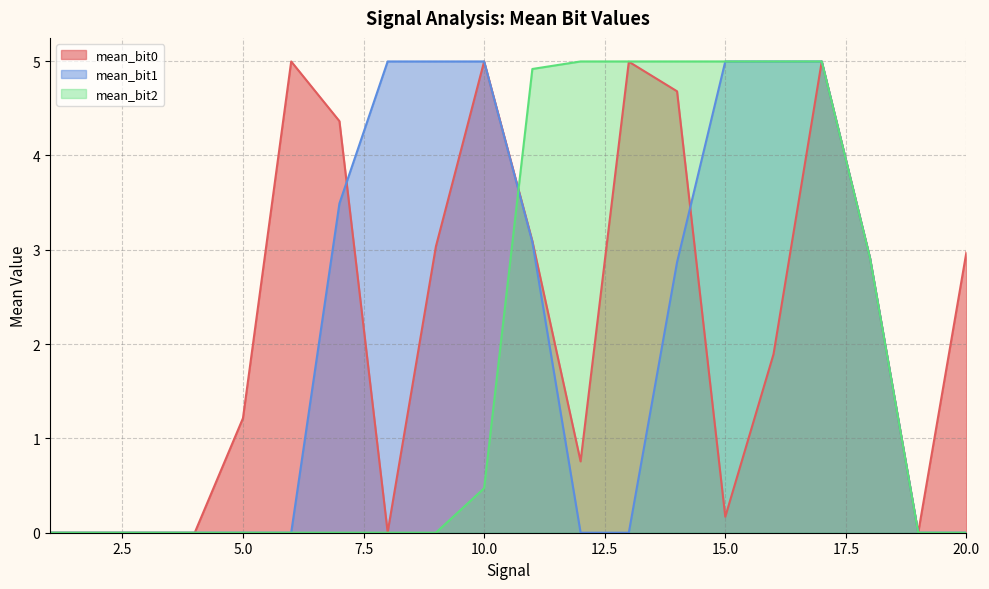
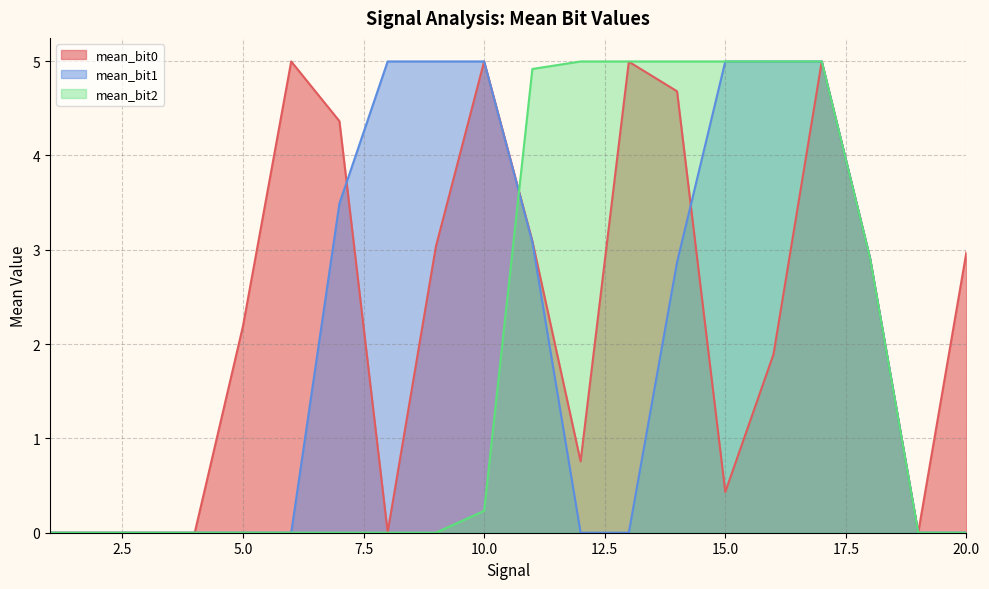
  {
    "mean_bit0": {
-     "5.0": 1.2,
-     "15.0": 0.2,
+     "5.0": 2.2,
+     "15.0": 0.4,
      "20.0": 3.0
    },
    "mean_bit2": {
-     "10.0": 0.5
+     "10.0": 0.2
    }
  }
